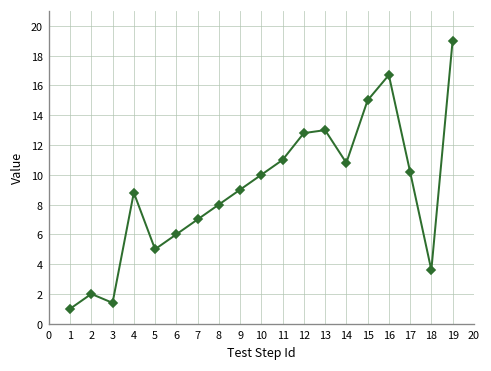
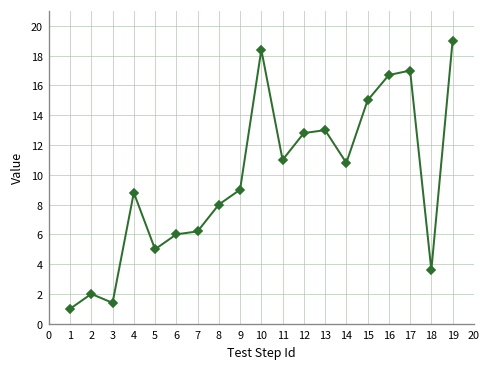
  {
    "1": 1.0,
    "2": 2.0,
    "3": 1.4,
    "4": 8.8,
    "5": 5.0,
    "6": 6.0,
-   "7": 7.0,
+   "7": 6.2,
    "8": 8.0,
    "9": 9.0,
-   "10": 10.0,
+   "10": 18.4,
    "11": 11.0,
    "12": 12.8,
    "13": 13.0,
    "14": 10.8,
    "15": 15.0,
    "16": 16.7,
-   "17": 10.2,
+   "17": 17.0,
    "18": 3.6,
    "19": 19.0
  }
